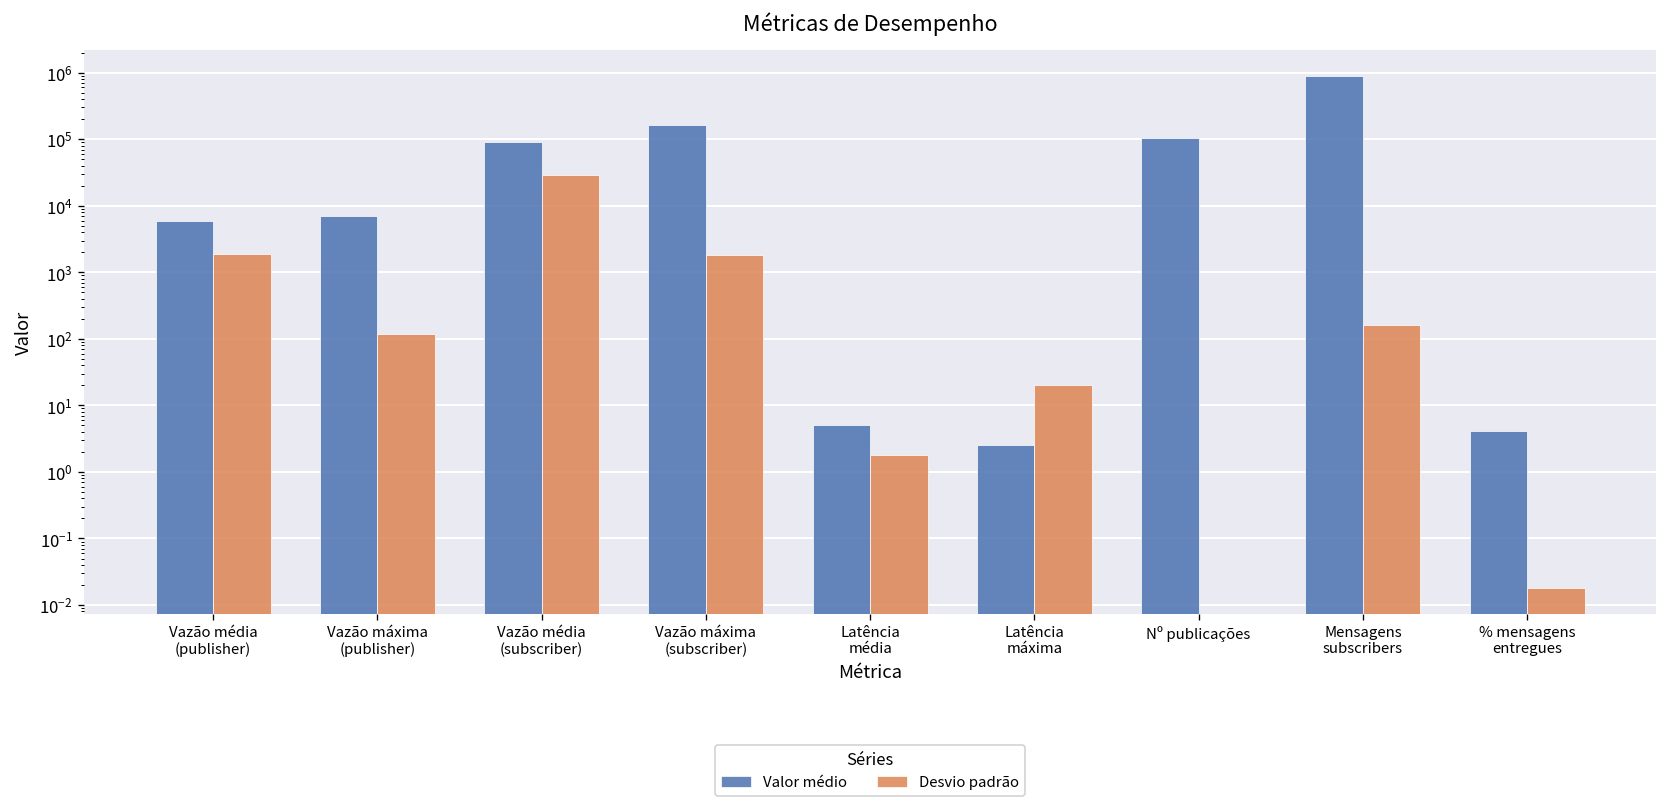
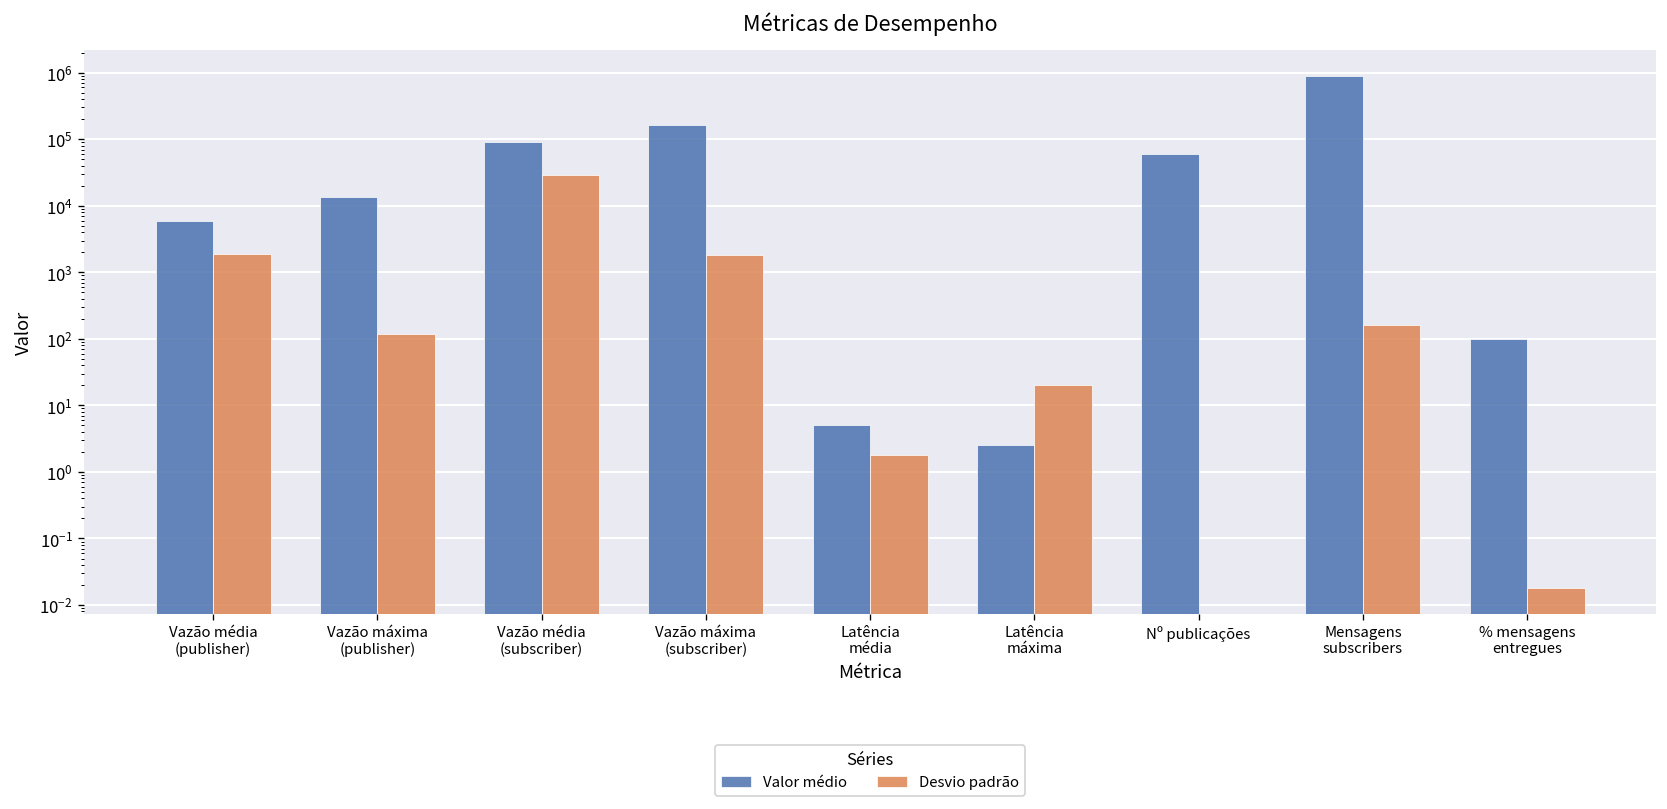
  {
    "Valor médio": {
      "Vazão média (publisher)": 6000,
-     "Vazão máxima (publisher)": 7000,
+     "Vazão máxima (publisher)": 14000,
      "Vazão média (subscriber)": 90000,
      "Vazão máxima (subscriber)": 160000,
      "Latência média": 5,
      "Latência máxima": 3,
-     "Nº publicações": 110000,
+     "Nº publicações": 60000,
      "Mensagens subscribers": 900000,
-     "% mensagens entregues": 4
+     "% mensagens entregues": 100
    },
    "Desvio padrão": {
      "Vazão média (publisher)": 1900,
      "Vazão máxima (publisher)": 120,
      "Vazão média (subscriber)": 30000,
      "Vazão máxima (subscriber)": 1800,
      "Latência média": 2,
      "Latência máxima": 20,
      "Mensagens subscribers": 160,
      "% mensagens entregues": 0.018
    }
  }
